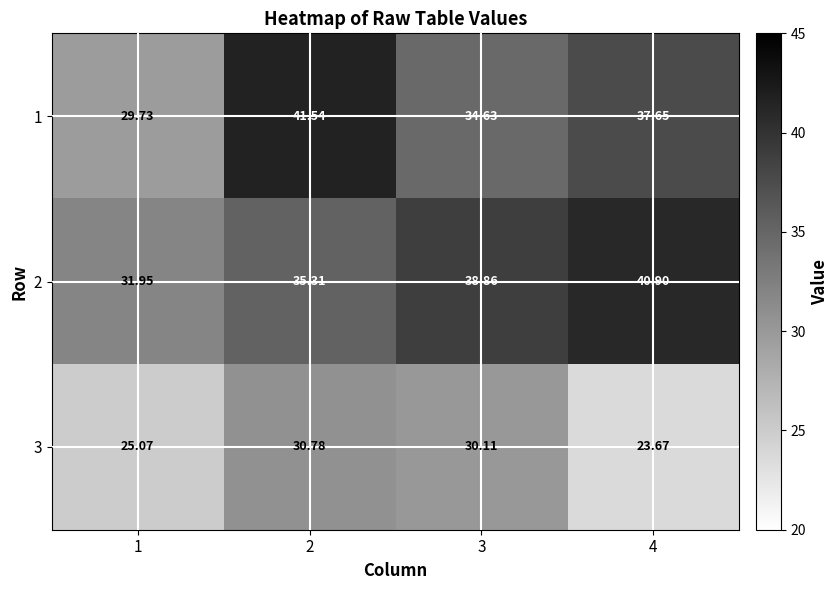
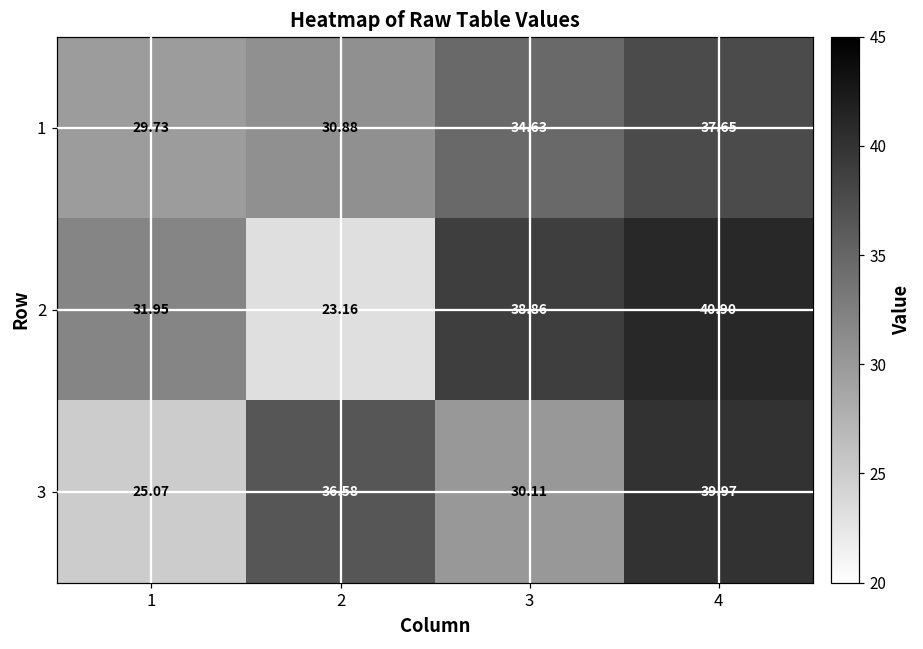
  {
    "1": {
      "1": 29.73,
-     "2": 41.54,
+     "2": 30.88,
      "3": 34.63,
      "4": 37.65
    },
    "2": {
      "1": 31.95,
-     "2": 35.31,
+     "2": 23.16,
      "3": 38.86,
      "4": 40.90
    },
    "3": {
      "1": 25.07,
-     "2": 30.78,
+     "2": 36.58,
      "3": 30.11,
-     "4": 23.67
+     "4": 39.97
    }
  }
